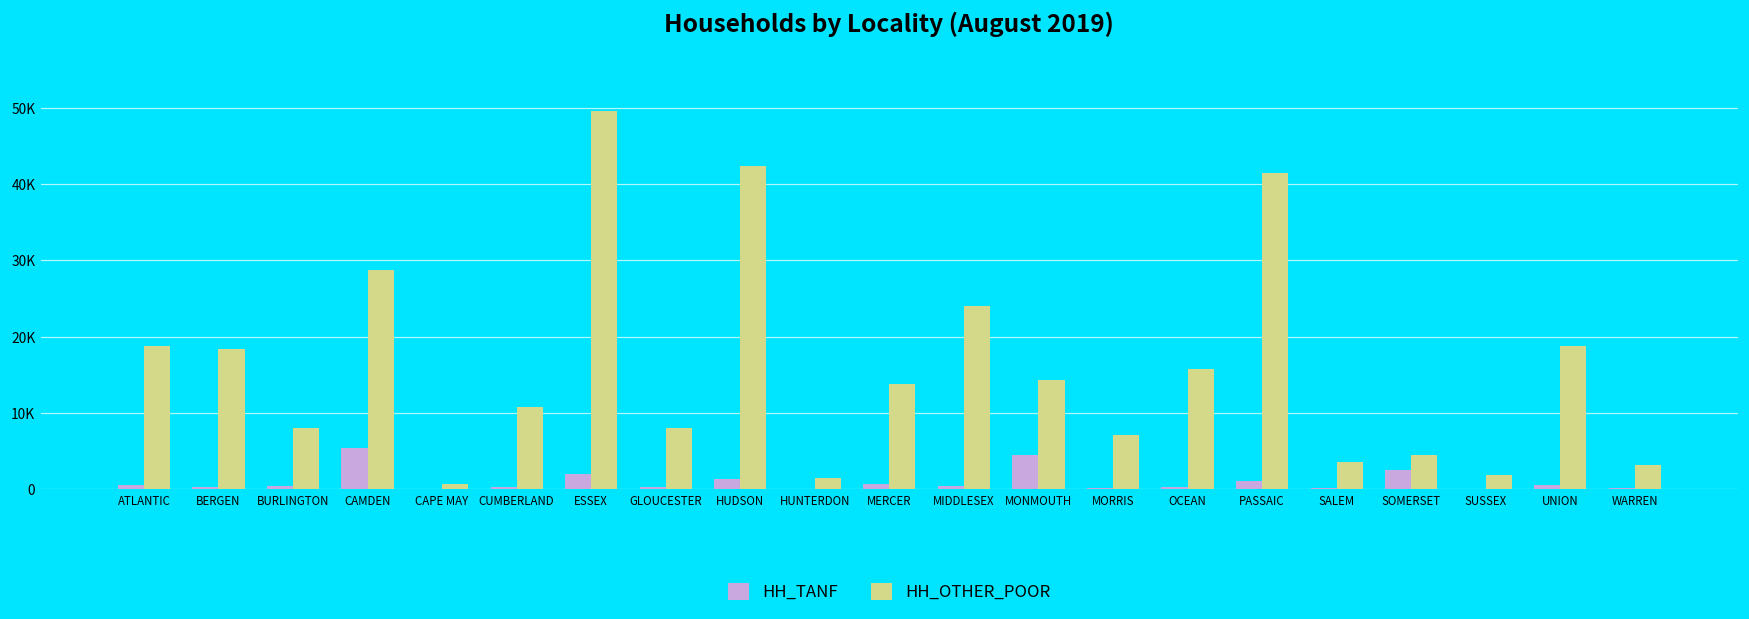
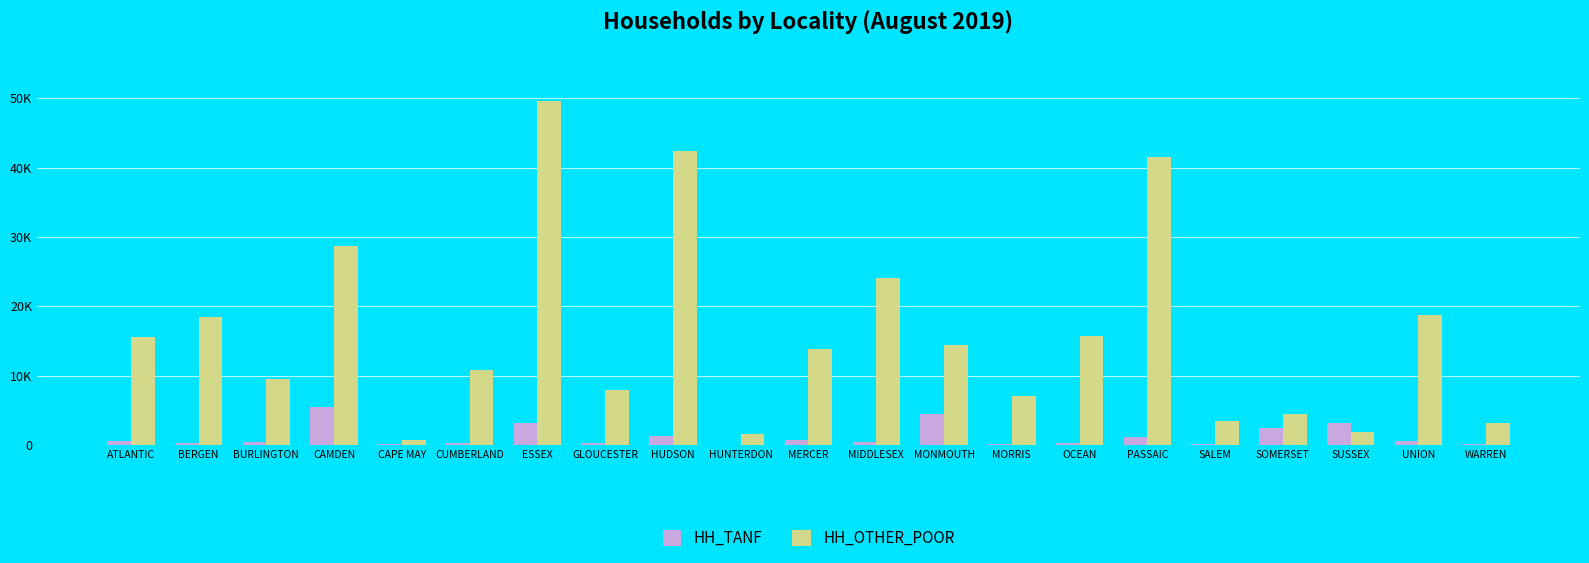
  {
    "HH_TANF": {
      "ATLANTIC": 1000,
      "BURLINGTON": 0,
      "CAMDEN": 5000,
-     "ESSEX": 2000,
+     "ESSEX": 3000,
      "HUDSON": 1000,
      "MERCER": 1000,
      "MIDDLESEX": 0,
      "MONMOUTH": 4000,
      "PASSAIC": 1000,
      "SOMERSET": 2000,
-     "SUSSEX": 0,
+     "SUSSEX": 3000,
      "UNION": 1000
    },
    "HH_OTHER_POOR": {
-     "ATLANTIC": 19000,
+     "ATLANTIC": 16000,
      "BERGEN": 18000,
-     "BURLINGTON": 8000,
+     "BURLINGTON": 10000,
      "CAMDEN": 29000,
      "CAPE MAY": 1000,
      "CUMBERLAND": 11000,
      "ESSEX": 50000,
      "GLOUCESTER": 8000,
      "HUDSON": 42000,
      "HUNTERDON": 2000,
      "MERCER": 14000,
      "MIDDLESEX": 24000,
      "MONMOUTH": 14000,
      "MORRIS": 7000,
      "OCEAN": 16000,
      "PASSAIC": 41000,
      "SALEM": 4000,
      "SOMERSET": 4000,
      "SUSSEX": 2000,
      "UNION": 19000,
      "WARREN": 3000
    }
  }
